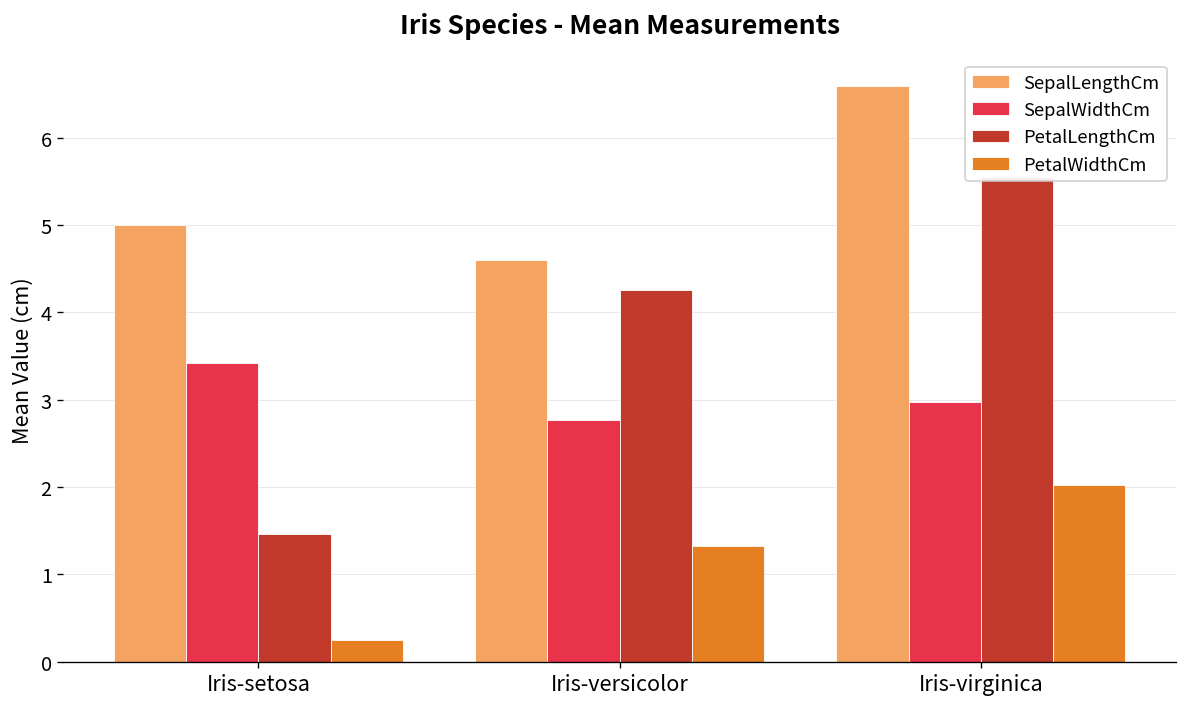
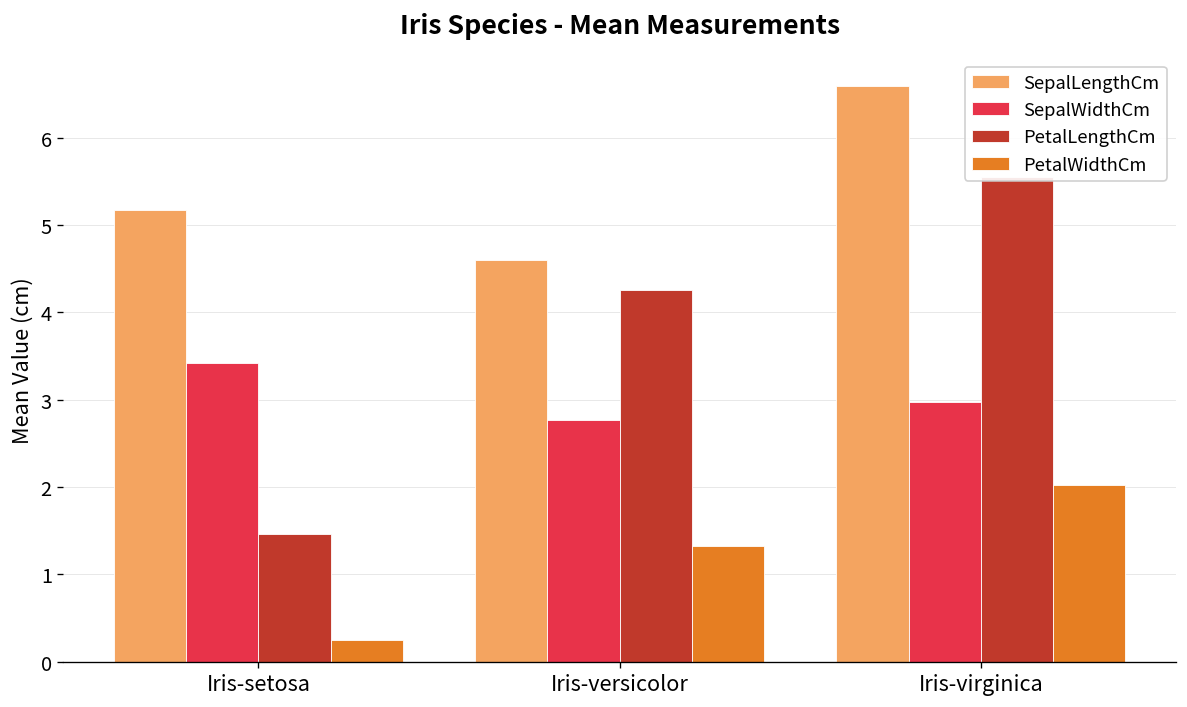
  {
    "SepalLengthCm": {
-     "Iris-setosa": 5.0,
+     "Iris-setosa": 5.2,
      "Iris-versicolor": 4.6,
      "Iris-virginica": 6.6
    },
    "PetalWidthCm": {
      "Iris-setosa": 0.2,
      "Iris-versicolor": 1.3,
      "Iris-virginica": 2.0
    }
  }
